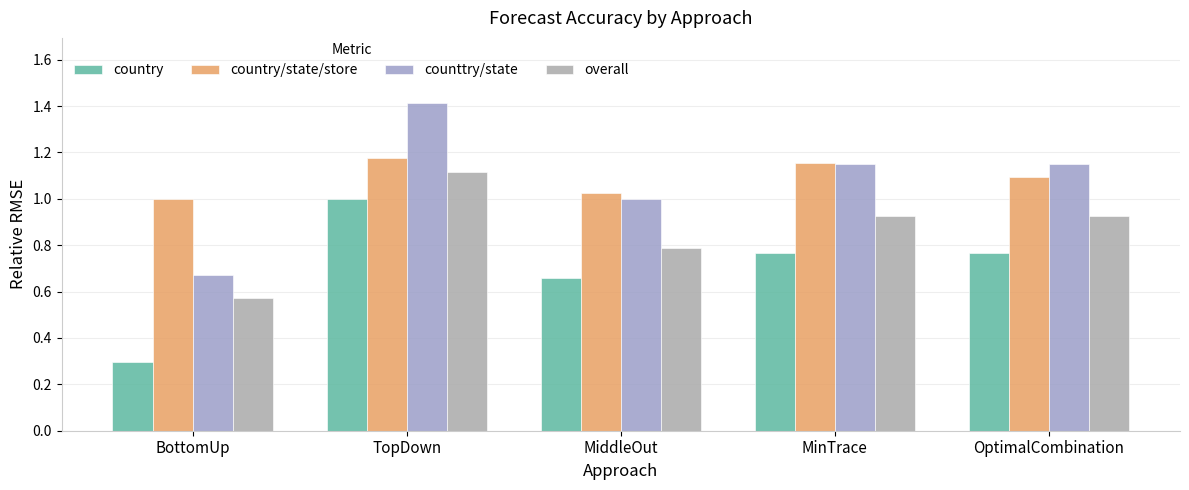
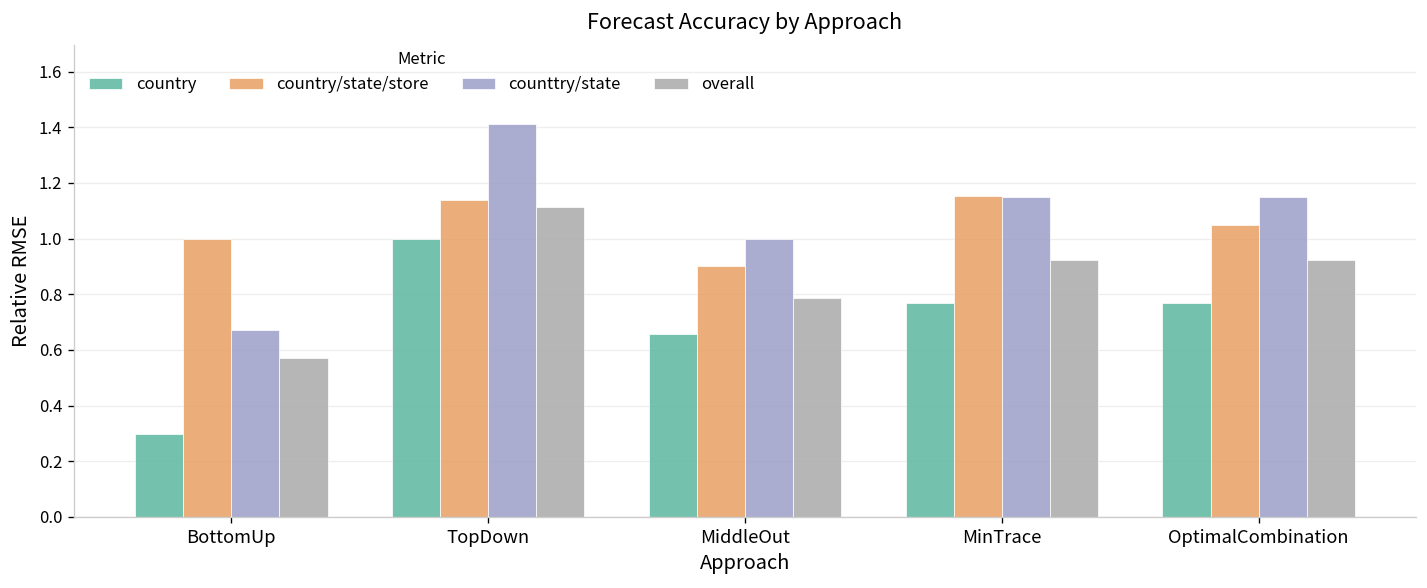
  {
    "country": {
      "BottomUp": 0.30,
      "TopDown": 1.00,
      "MiddleOut": 0.66,
      "MinTrace": 0.77,
      "OptimalCombination": 0.77
    },
    "country/state/store": {
      "BottomUp": 1.00,
-     "TopDown": 1.18,
-     "MiddleOut": 1.02,
+     "TopDown": 1.14,
+     "MiddleOut": 0.90,
      "MinTrace": 1.15,
-     "OptimalCombination": 1.10
+     "OptimalCombination": 1.05
    }
  }
